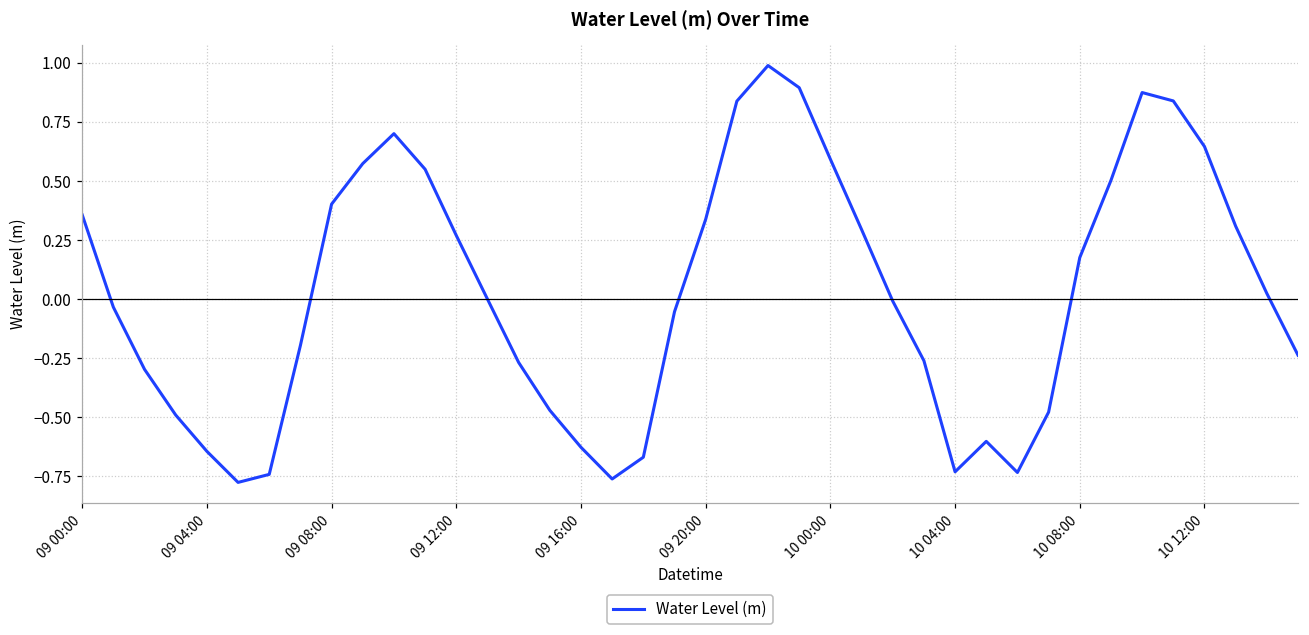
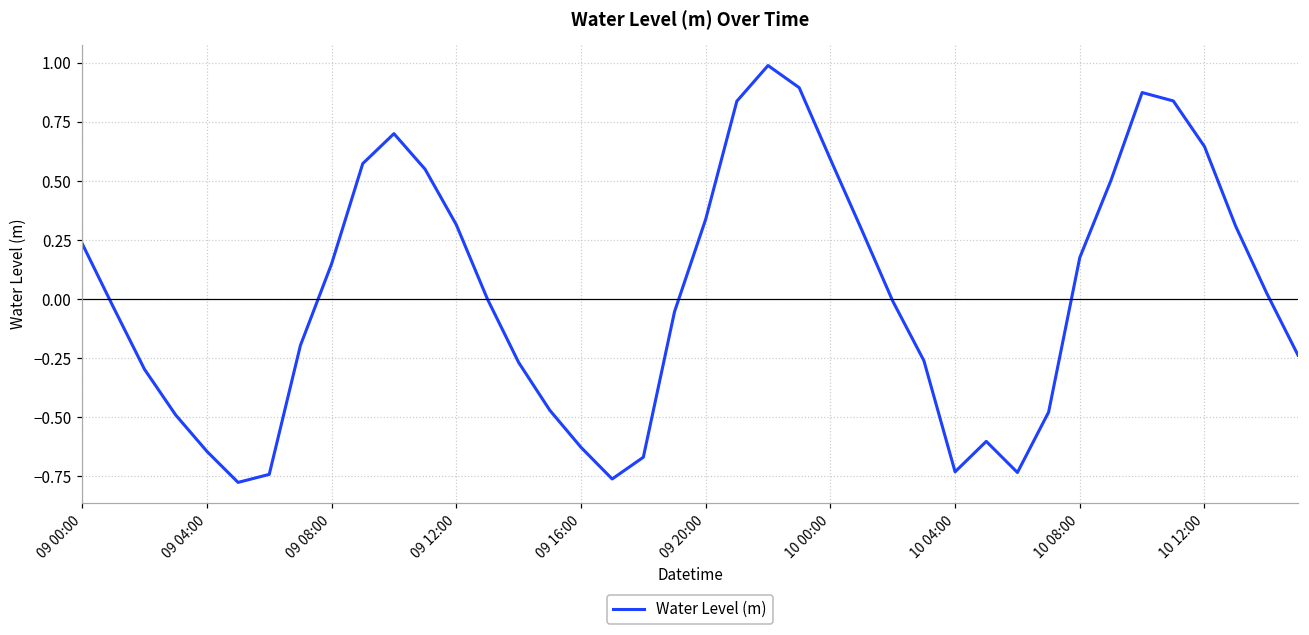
  {
-   "09 00:00": 0.36,
+   "09 00:00": 0.24,
    "09 04:00": -0.64,
-   "09 08:00": 0.40,
-   "09 12:00": 0.27,
+   "09 08:00": 0.15,
+   "09 12:00": 0.32,
    "09 16:00": -0.63,
    "09 20:00": 0.34,
    "10 00:00": 0.59,
    "10 04:00": -0.73,
    "10 08:00": 0.18,
    "10 12:00": 0.65
  }
